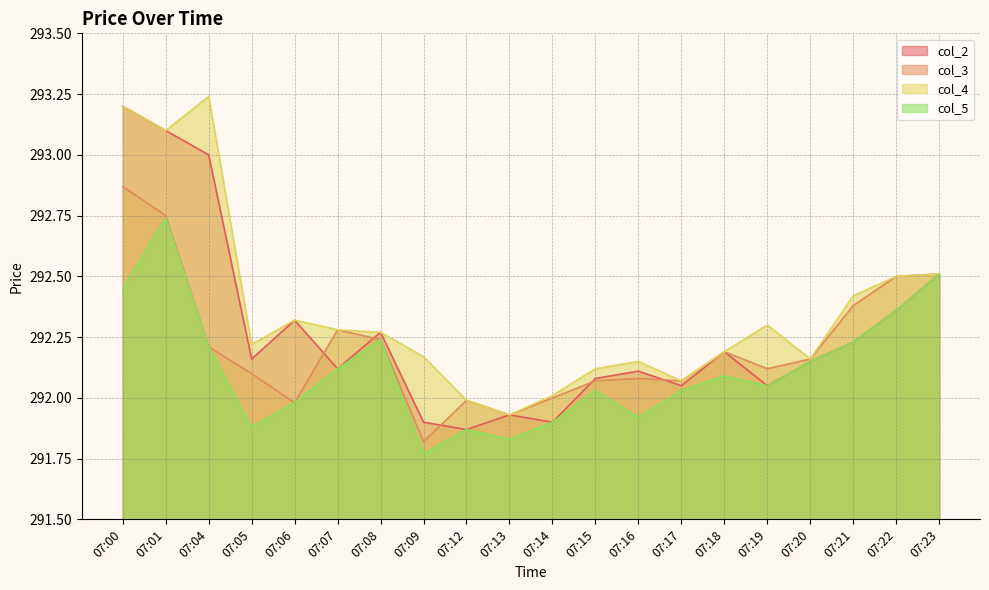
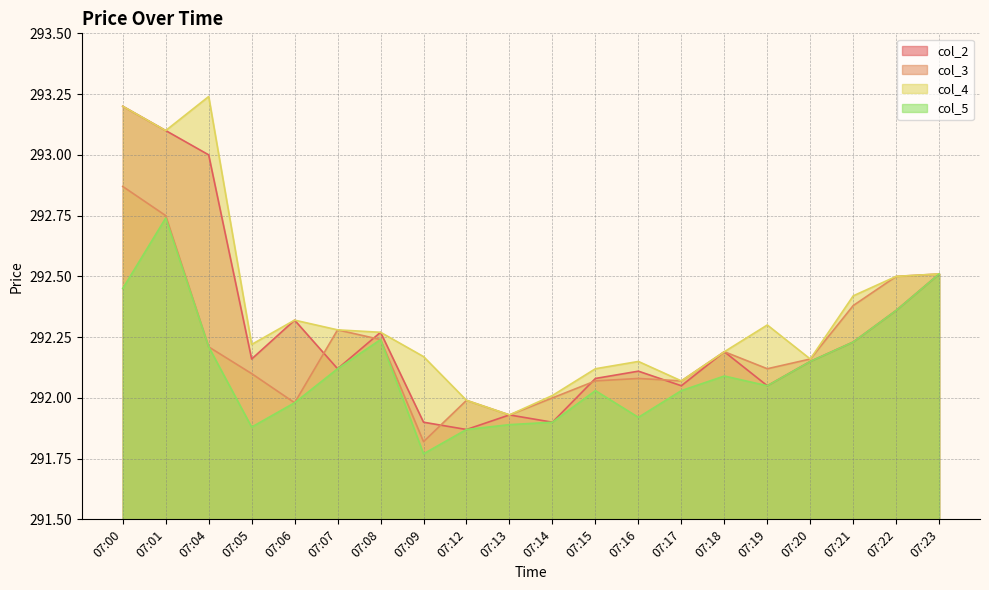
  {
    "col_5": {
      "07:00": 292.45,
      "07:05": 291.88,
      "07:09": 291.77,
-     "07:13": 291.83,
+     "07:13": 291.89,
      "07:15": 292.03,
      "07:16": 291.92,
      "07:17": 292.03,
      "07:18": 292.09
    }
  }
